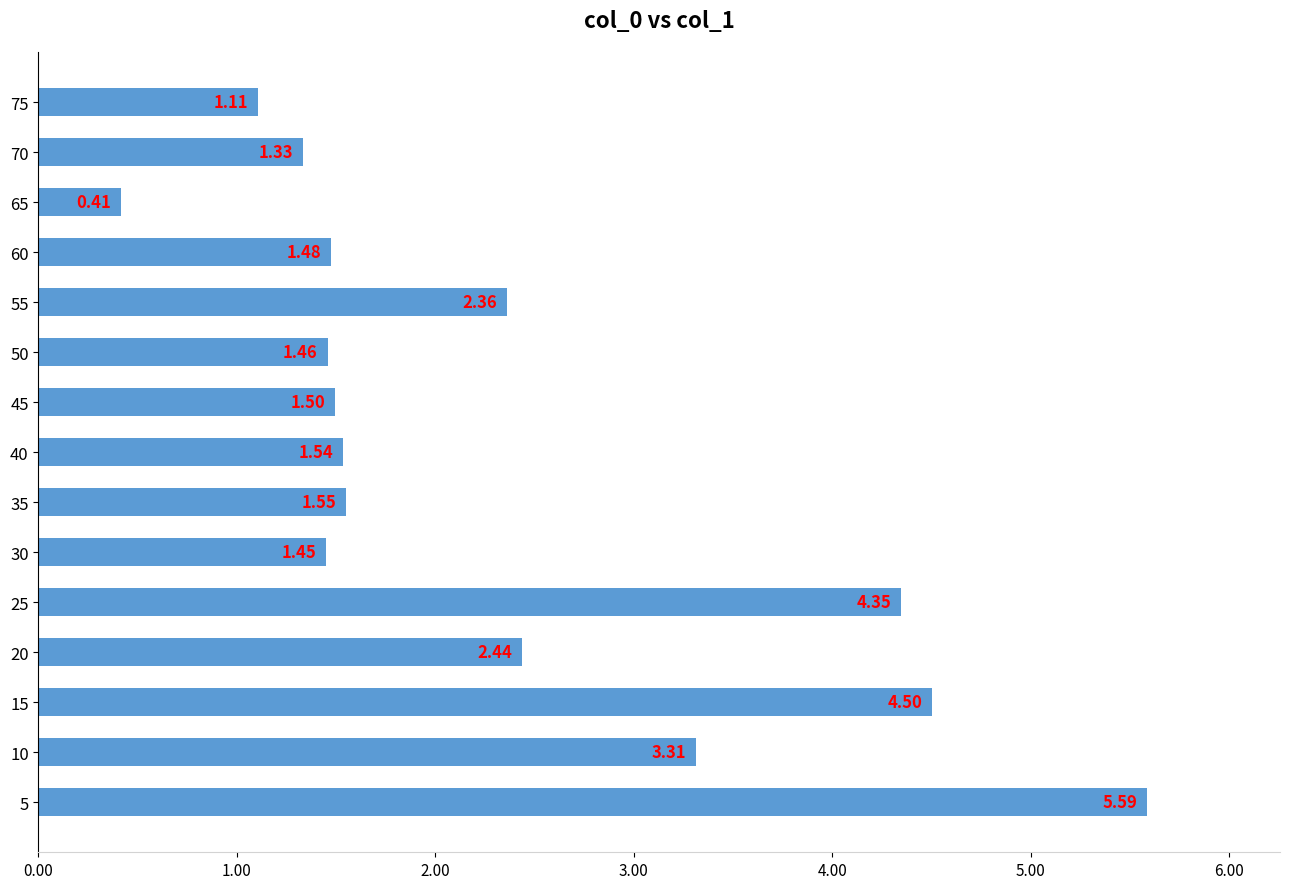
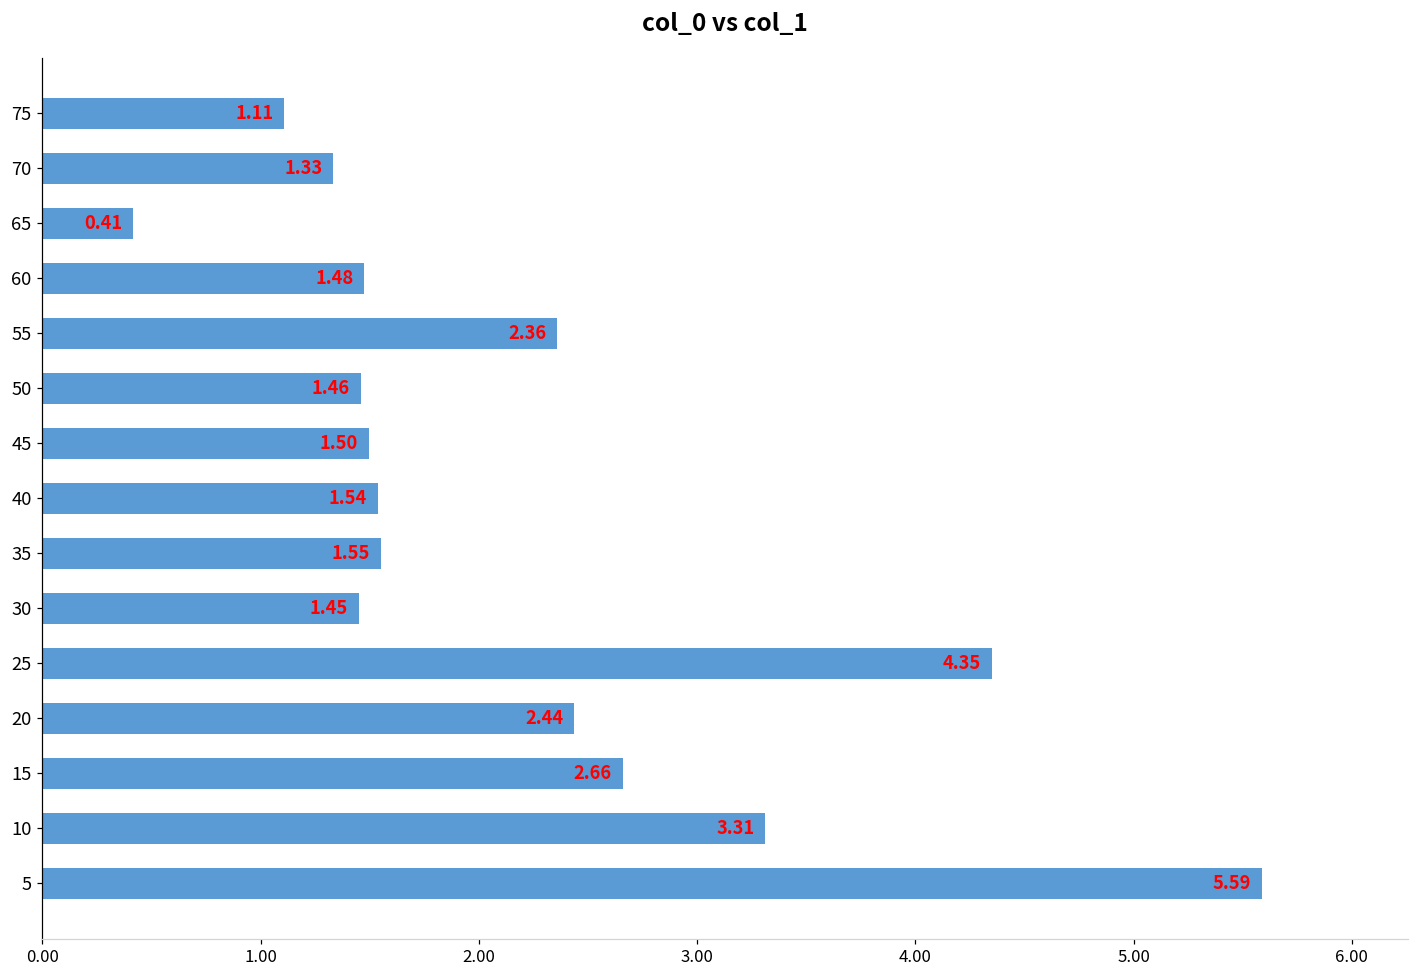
  {
    "75": 1.11,
    "70": 1.33,
    "65": 0.41,
    "60": 1.48,
    "55": 2.36,
    "50": 1.46,
    "45": 1.50,
    "40": 1.54,
    "35": 1.55,
    "30": 1.45,
    "25": 4.35,
    "20": 2.44,
-   "15": 4.50,
+   "15": 2.66,
    "10": 3.31,
    "5": 5.59
  }
